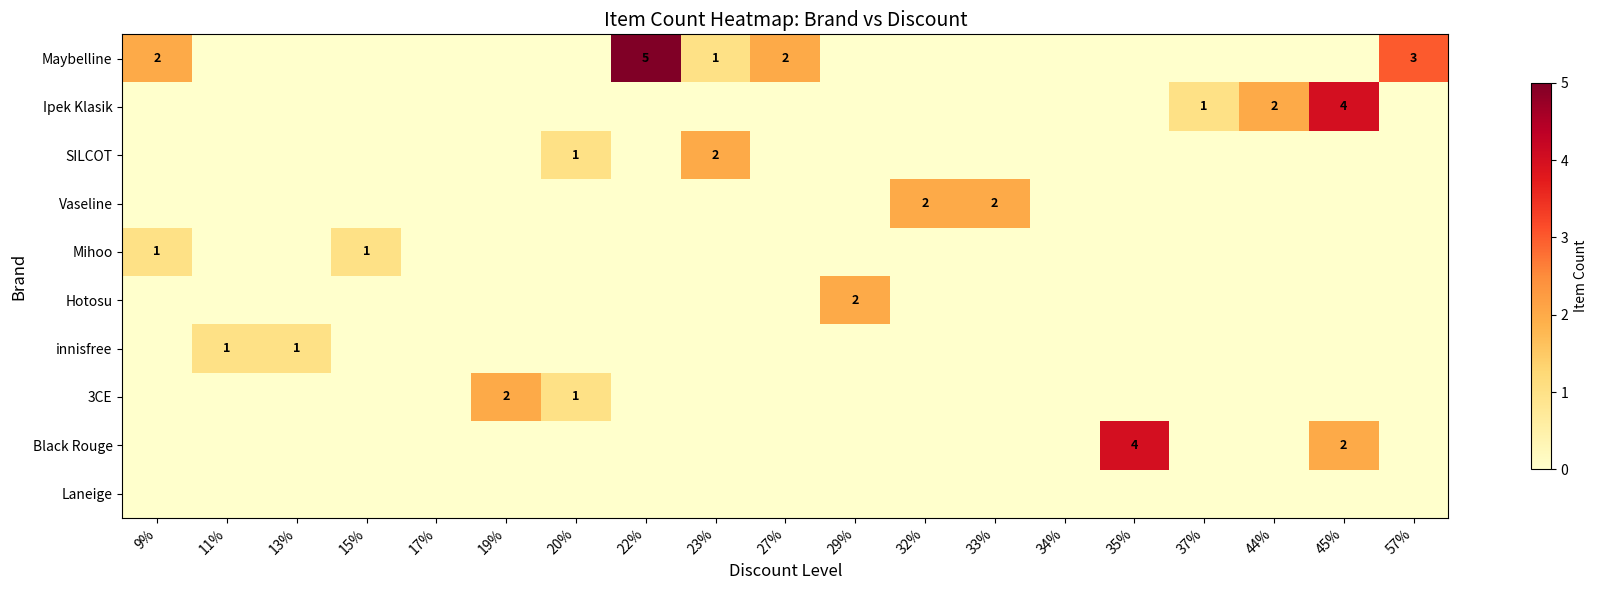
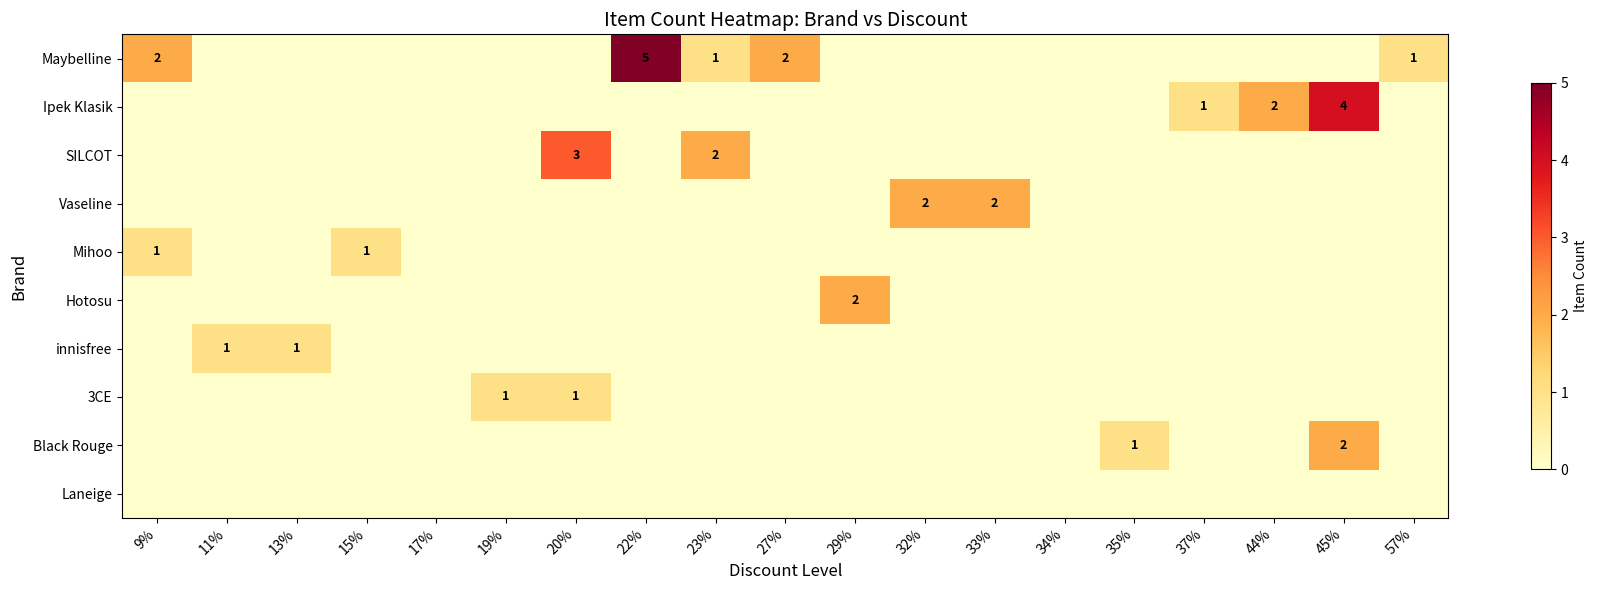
  {
    "Maybelline": {
      "9%": 2,
      "22%": 5,
      "23%": 1,
      "27%": 2,
-     "57%": 3
+     "57%": 1
    },
    "Ipek Klasik": {
      "37%": 1,
      "44%": 2,
      "45%": 4
    },
    "SILCOT": {
-     "20%": 1,
+     "20%": 3,
      "23%": 2
    },
    "Vaseline": {
      "32%": 2,
      "33%": 2
    },
    "Mihoo": {
      "9%": 1,
      "15%": 1
    },
    "Hotosu": {
      "29%": 2
    },
    "innisfree": {
      "11%": 1,
      "13%": 1
    },
    "3CE": {
-     "19%": 2,
+     "19%": 1,
      "20%": 1
    },
    "Black Rouge": {
-     "35%": 4,
+     "35%": 1,
      "45%": 2
    }
  }
